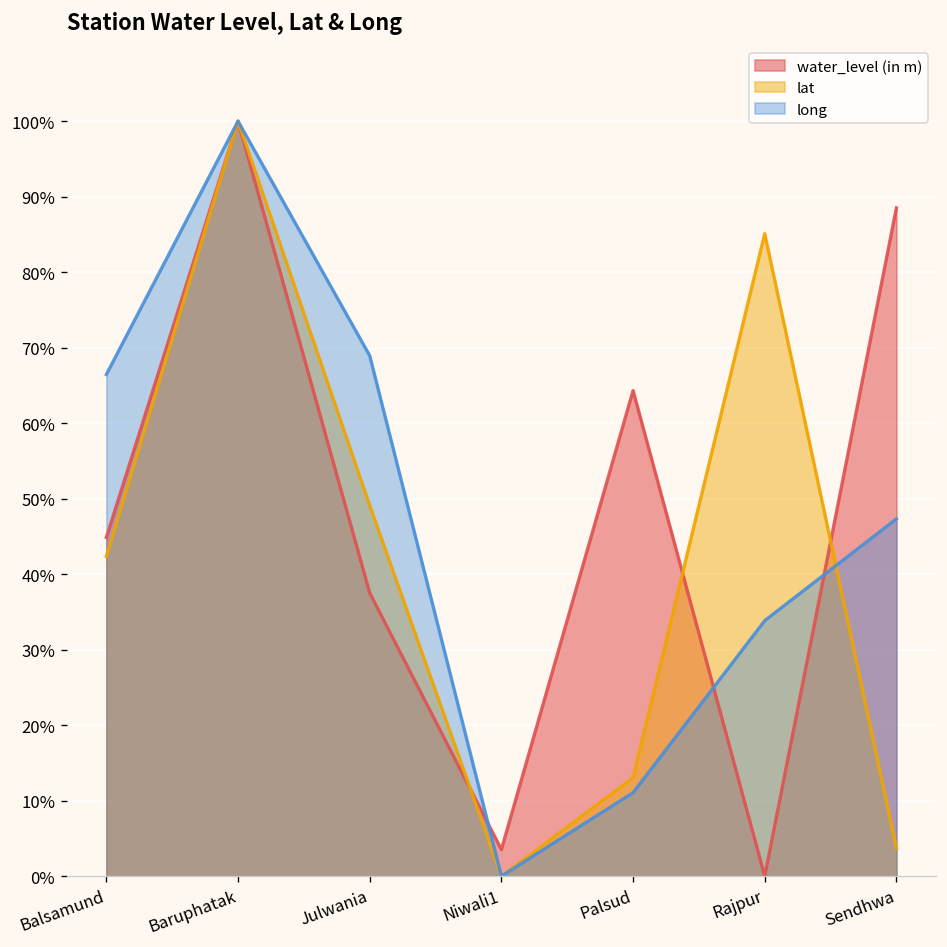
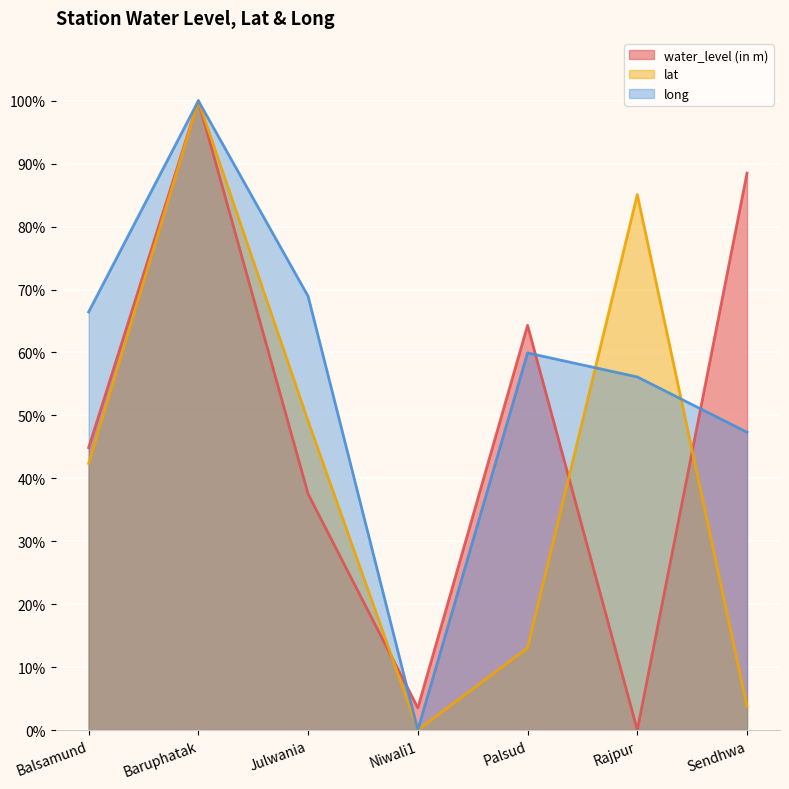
  {
    "water_level (in m)": {
      "Balsamund": "45%",
      "Julwania": "38%",
      "Niwali1": "4%",
      "Palsud": "64%",
      "Rajpur": "0%",
      "Sendhwa": "89%"
    },
    "lat": {
      "Balsamund": "42%",
      "Julwania": "49%",
      "Palsud": "13%",
      "Rajpur": "85%",
      "Sendhwa": "4%"
    },
    "long": {
      "Balsamund": "66%",
      "Julwania": "69%",
-     "Palsud": "11%",
-     "Rajpur": "34%",
+     "Palsud": "60%",
+     "Rajpur": "56%",
      "Sendhwa": "47%"
    }
  }
